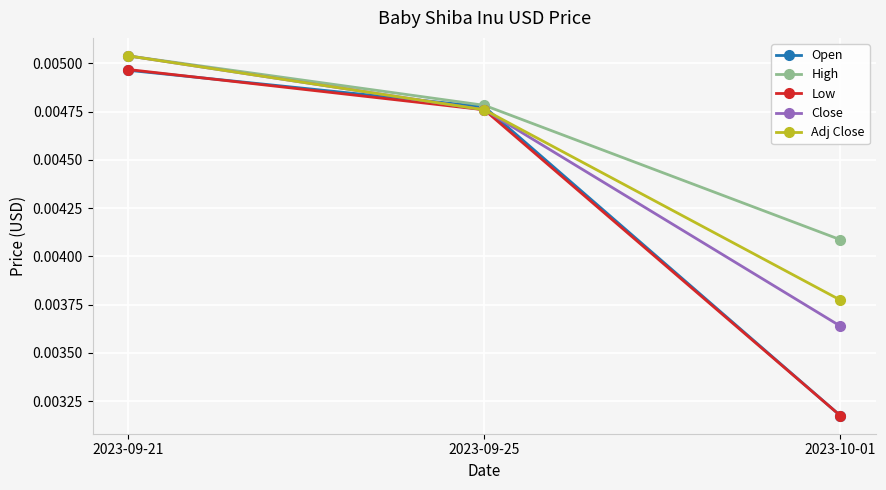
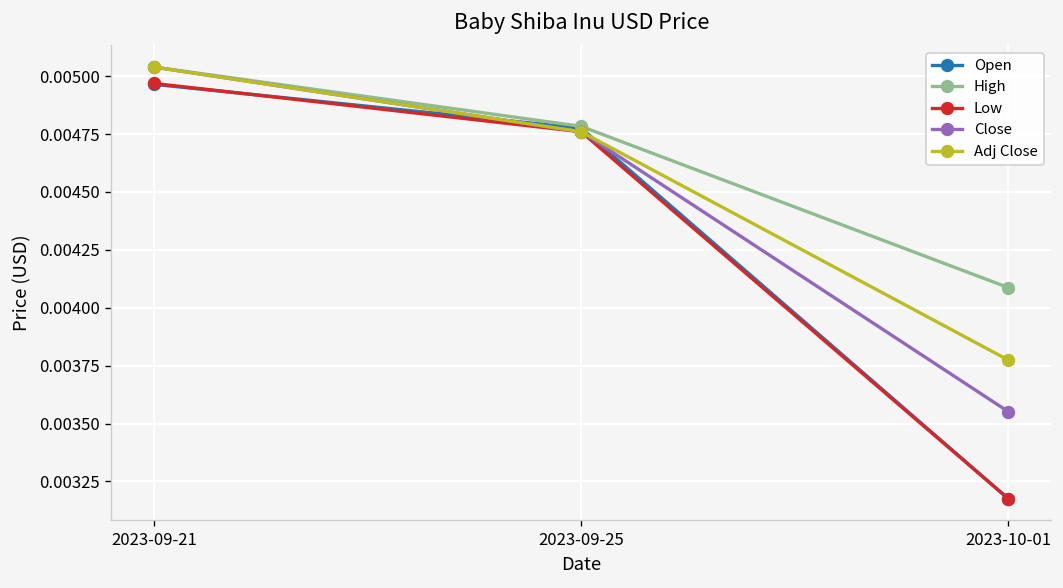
  {
    "High": {
      "2023-10-01": 0.00409
    },
    "Close": {
-     "2023-10-01": 0.00364
+     "2023-10-01": 0.00355
    },
    "Adj Close": {
      "2023-10-01": 0.00377
    }
  }
